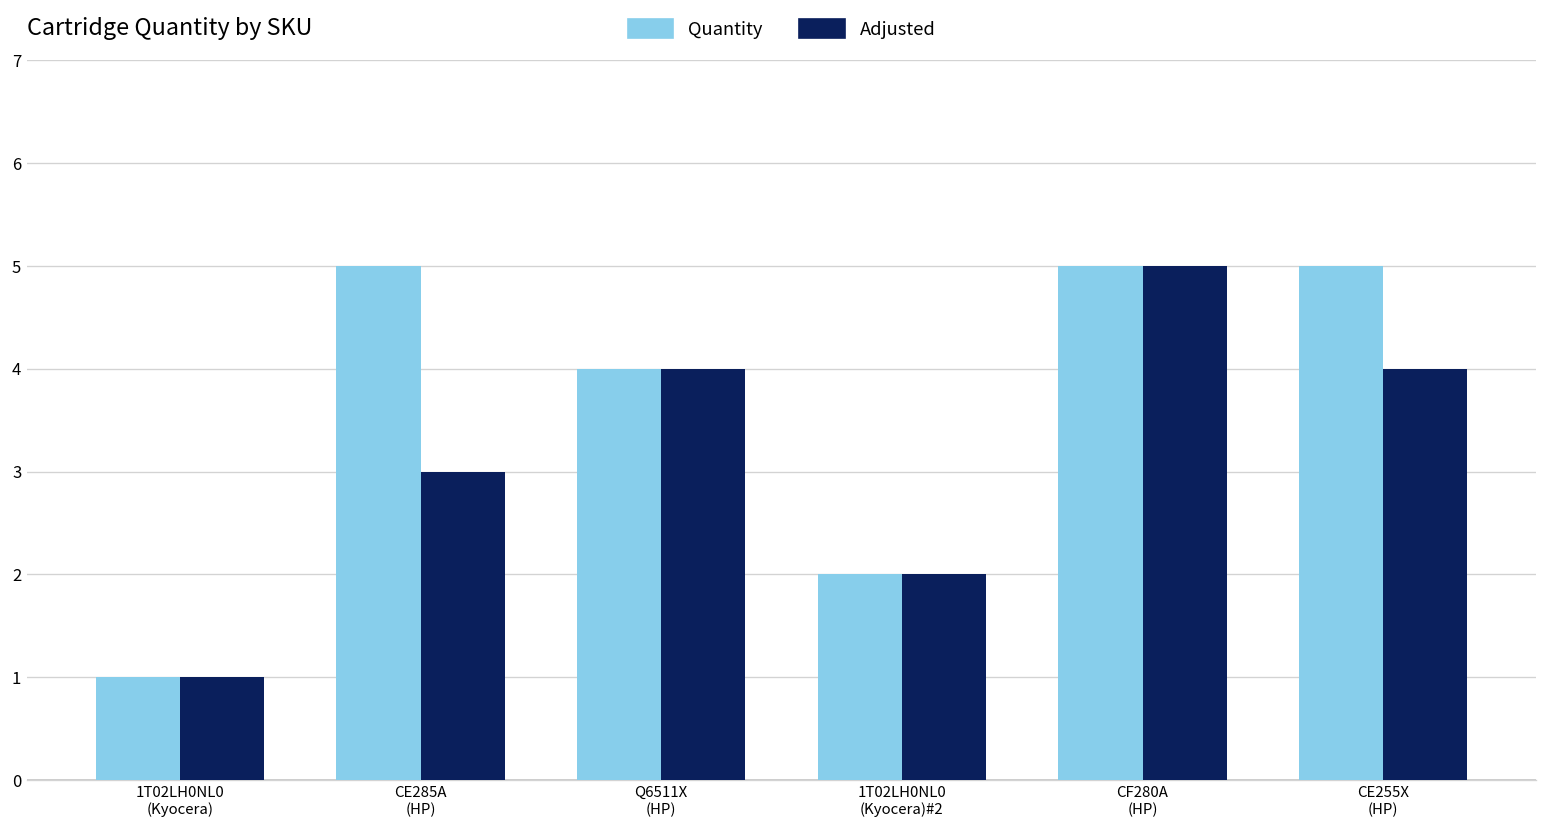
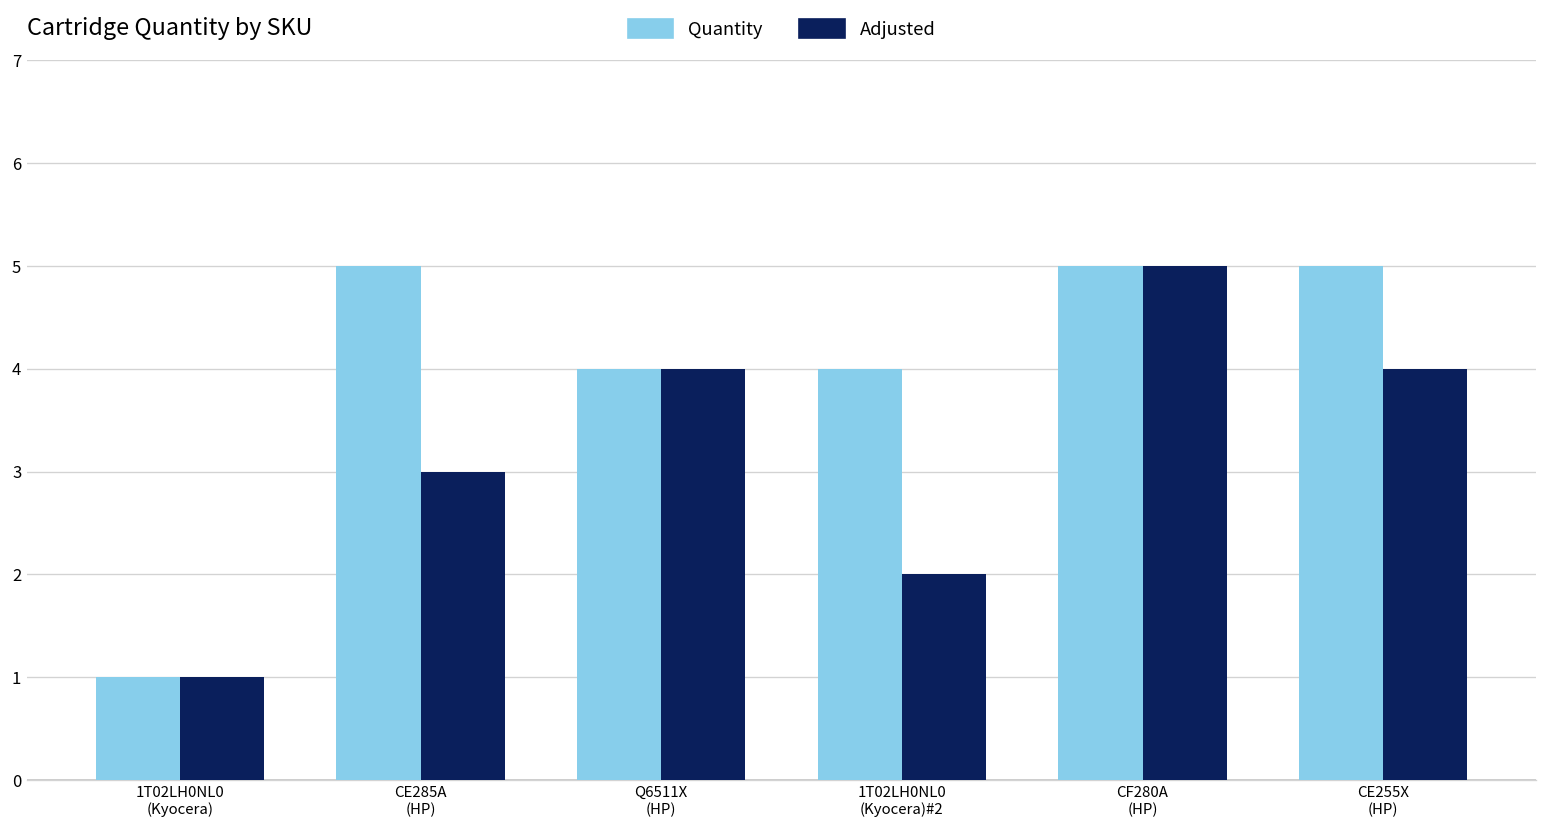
  {
    "Quantity": {
      "1T02LH0NL0 (Kyocera)": 1,
      "CE285A (HP)": 5,
      "Q6511X (HP)": 4,
-     "1T02LH0NL0 (Kyocera)#2": 2,
+     "1T02LH0NL0 (Kyocera)#2": 4,
      "CF280A (HP)": 5,
      "CE255X (HP)": 5
    },
    "Adjusted": {
      "1T02LH0NL0 (Kyocera)": 1,
      "CE285A (HP)": 3,
      "Q6511X (HP)": 4,
      "1T02LH0NL0 (Kyocera)#2": 2,
      "CF280A (HP)": 5,
      "CE255X (HP)": 4
    }
  }
